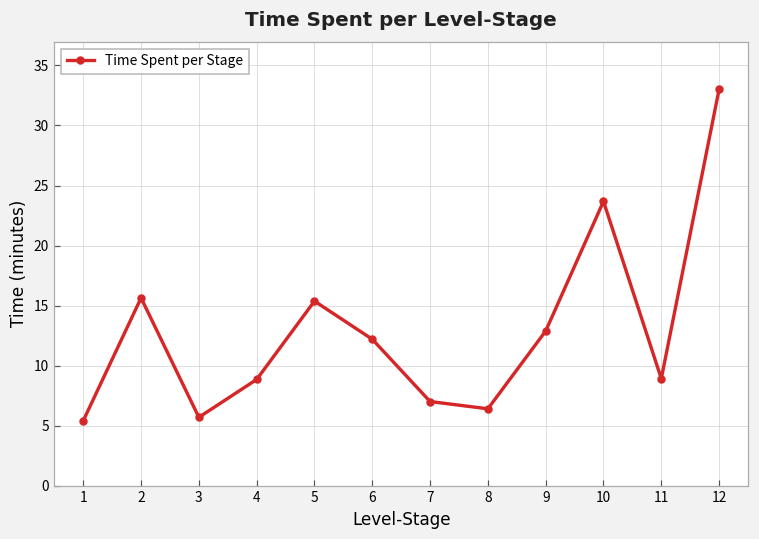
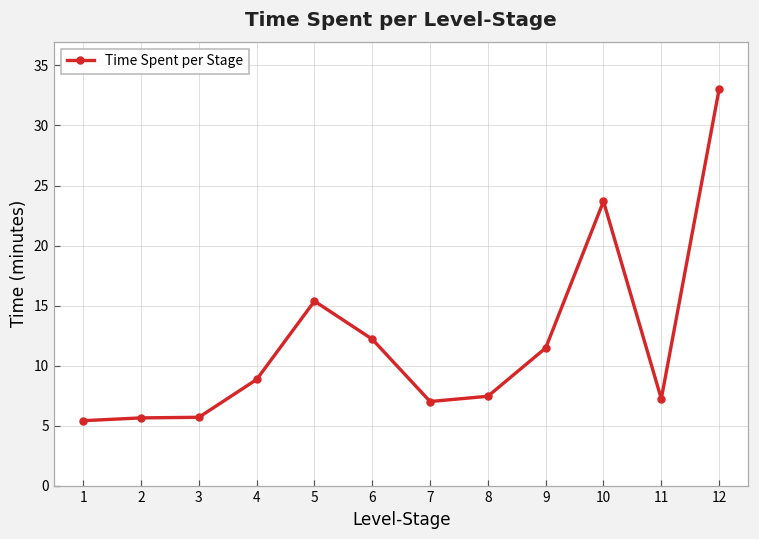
  {
    "1": 5.4,
-   "2": 15.6,
+   "2": 5.7,
    "3": 5.7,
    "4": 8.9,
    "5": 15.4,
    "6": 12.2,
    "7": 7.0,
-   "8": 6.4,
-   "9": 12.9,
+   "8": 7.4,
+   "9": 11.5,
    "10": 23.7,
-   "11": 8.9,
+   "11": 7.2,
    "12": 33.0
  }
